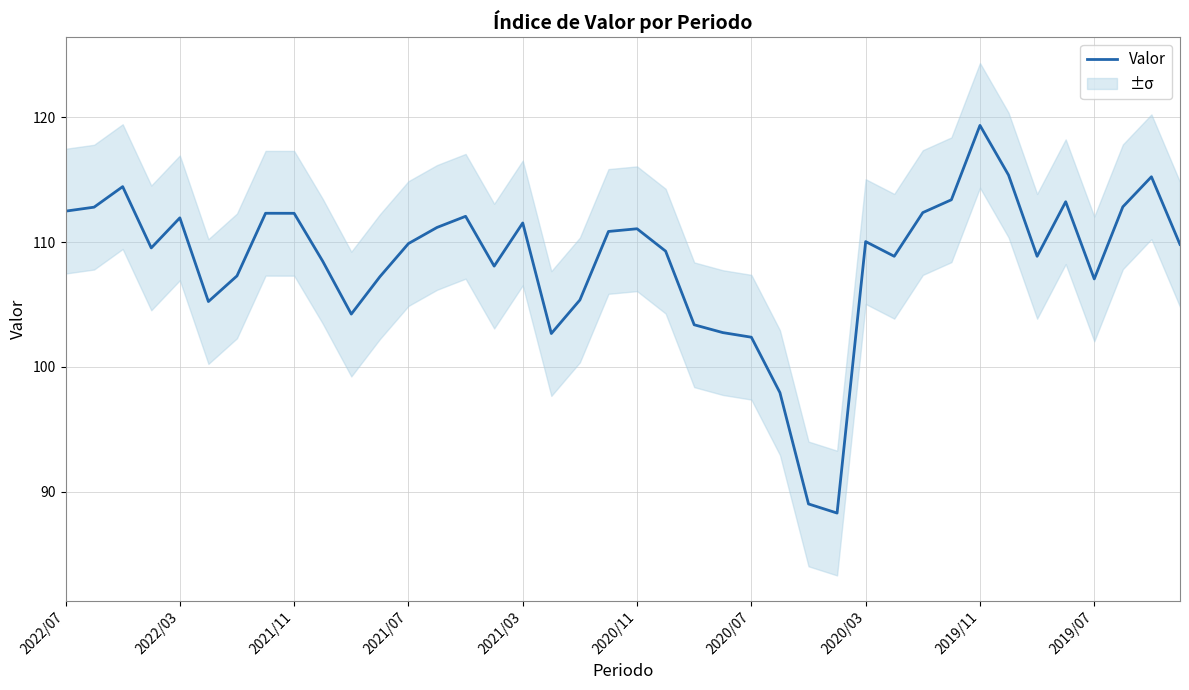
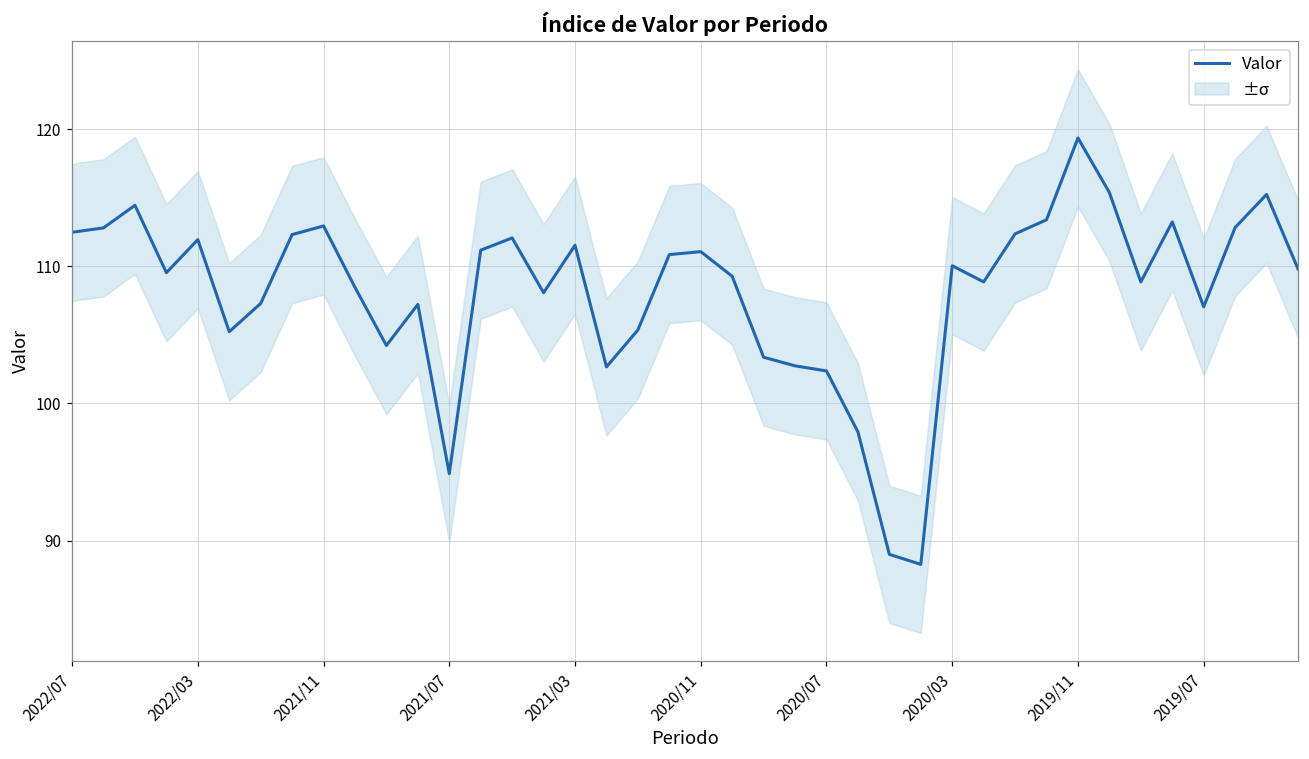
  {
    "Valor": {
      "2022/07": 112.5,
      "2022/03": 111.9,
-     "2021/11": 112.3,
-     "2021/07": 109.9,
+     "2021/11": 112.9,
+     "2021/07": 94.9,
      "2021/03": 111.5,
      "2020/11": 111.1,
      "2020/07": 102.4,
      "2020/03": 110.0,
      "2019/11": 119.4,
      "2019/07": 107.0
    }
  }
